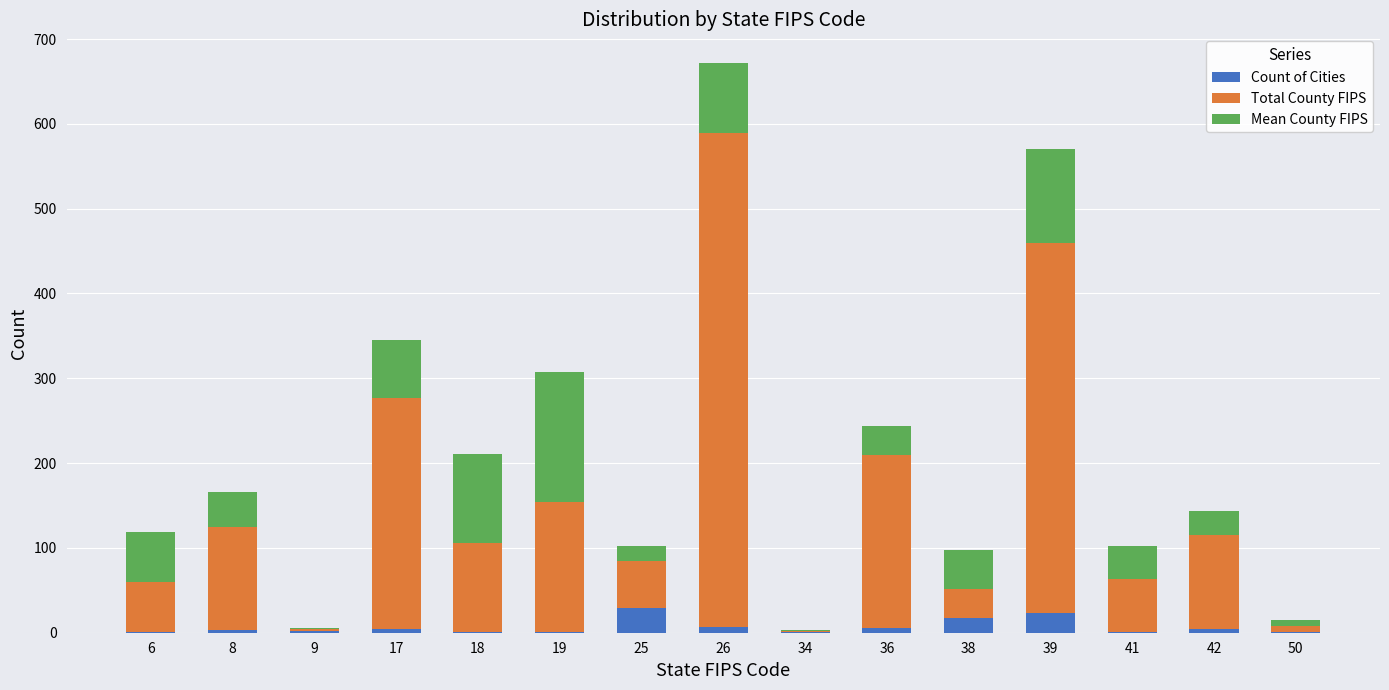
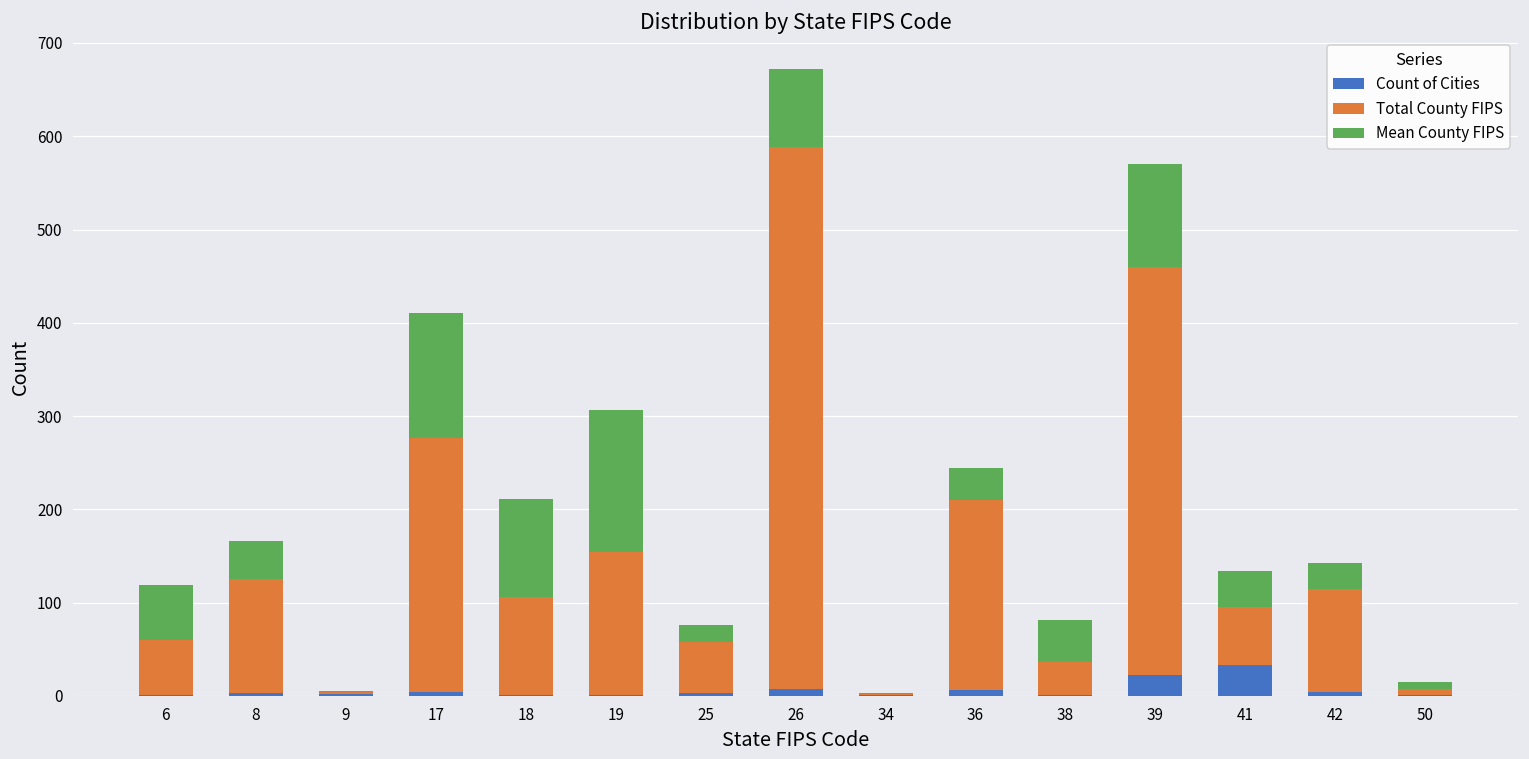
  {
    "Count of Cities": {
      "8": 0,
      "17": 0,
-     "25": 30,
+     "25": 0,
      "26": 10,
      "36": 10,
-     "38": 20,
+     "38": 0,
      "39": 20,
-     "41": 0,
+     "41": 30,
      "42": 0
    },
    "Total County FIPS": {
      "6": 60,
      "8": 120,
      "17": 270,
      "18": 110,
      "19": 150,
      "25": 60,
      "26": 580,
      "36": 200,
      "38": 40,
      "39": 440,
      "41": 60,
      "42": 110,
      "50": 10
    },
    "Mean County FIPS": {
      "6": 60,
      "8": 40,
-     "17": 70,
+     "17": 130,
      "18": 110,
      "19": 150,
      "25": 20,
      "26": 80,
      "36": 30,
      "38": 50,
      "39": 110,
      "41": 40,
      "42": 30,
      "50": 10
    }
  }
